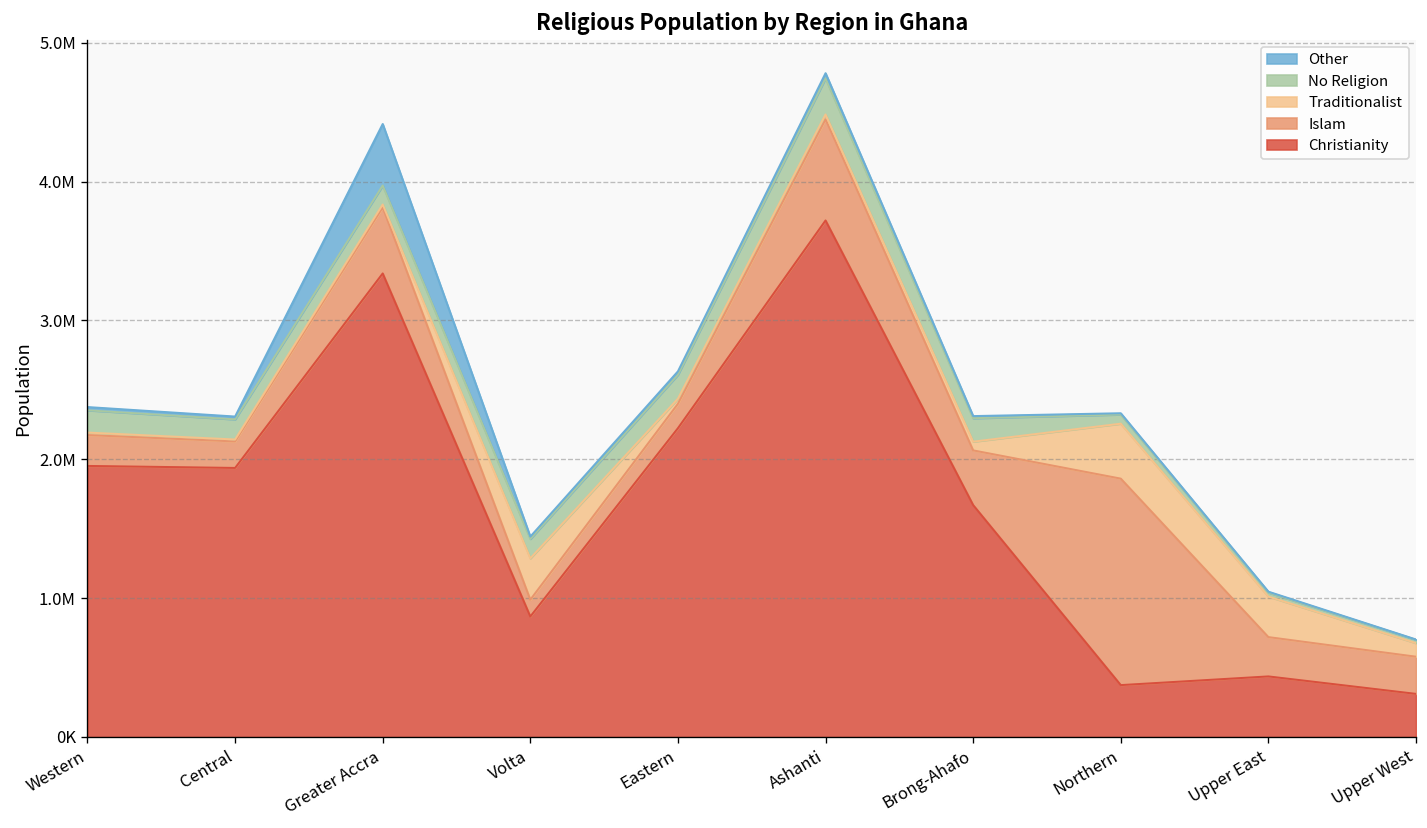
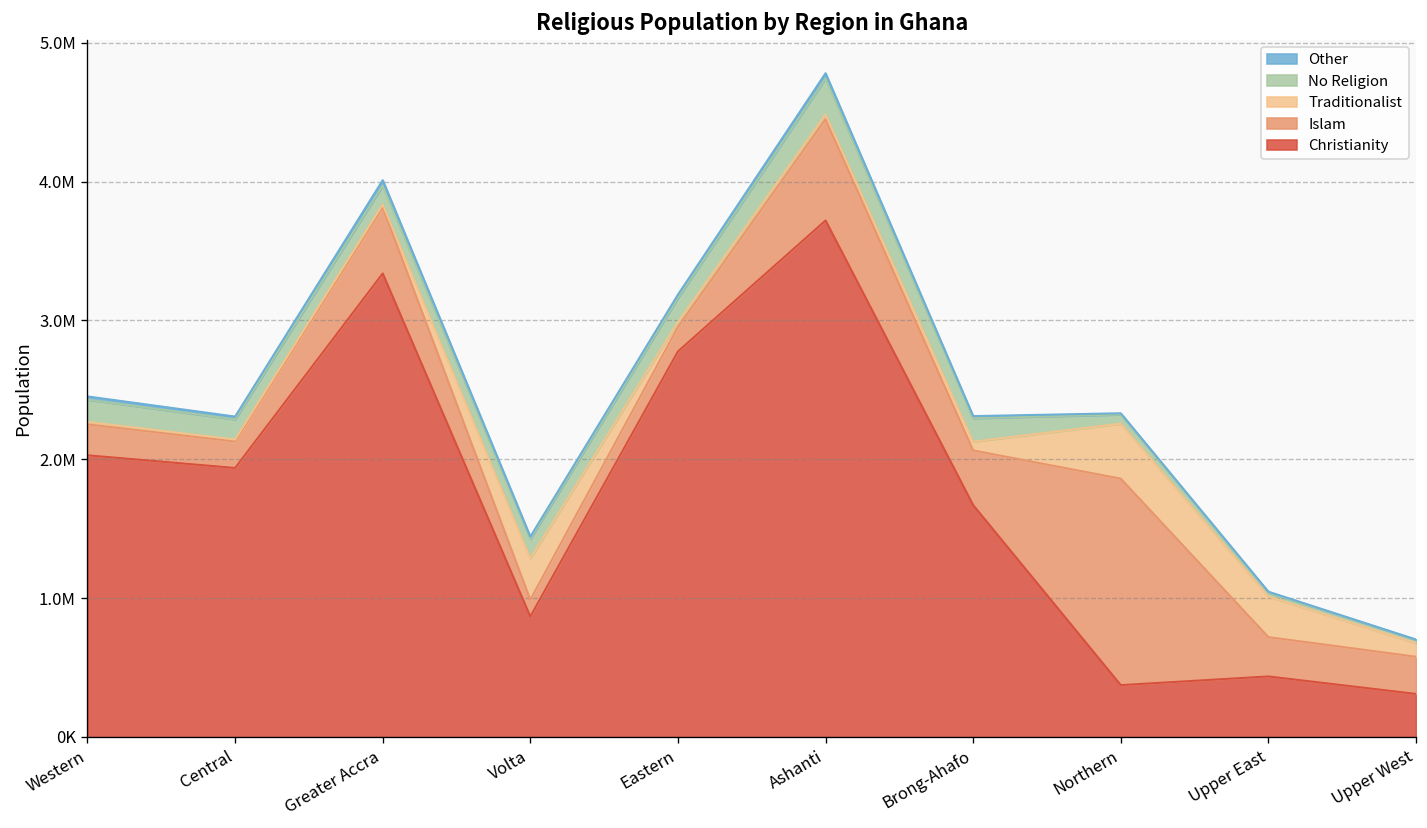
  {
    "Christianity": {
-     "Western": 1950000,
+     "Western": 2030000,
      "Central": 1940000,
      "Greater Accra": 3340000,
      "Volta": 870000,
-     "Eastern": 2220000,
+     "Eastern": 2780000,
      "Ashanti": 3720000,
      "Brong-Ahafo": 1670000,
      "Northern": 370000,
      "Upper East": 440000,
      "Upper West": 310000
    },
    "No Religion": {
      "Western": 160000,
      "Greater Accra": 140000,
      "Eastern": 170000,
      "Ashanti": 260000
    },
    "Other": {
      "Western": 20000,
-     "Greater Accra": 440000,
+     "Greater Accra": 40000,
      "Eastern": 20000,
      "Ashanti": 40000
    }
  }
